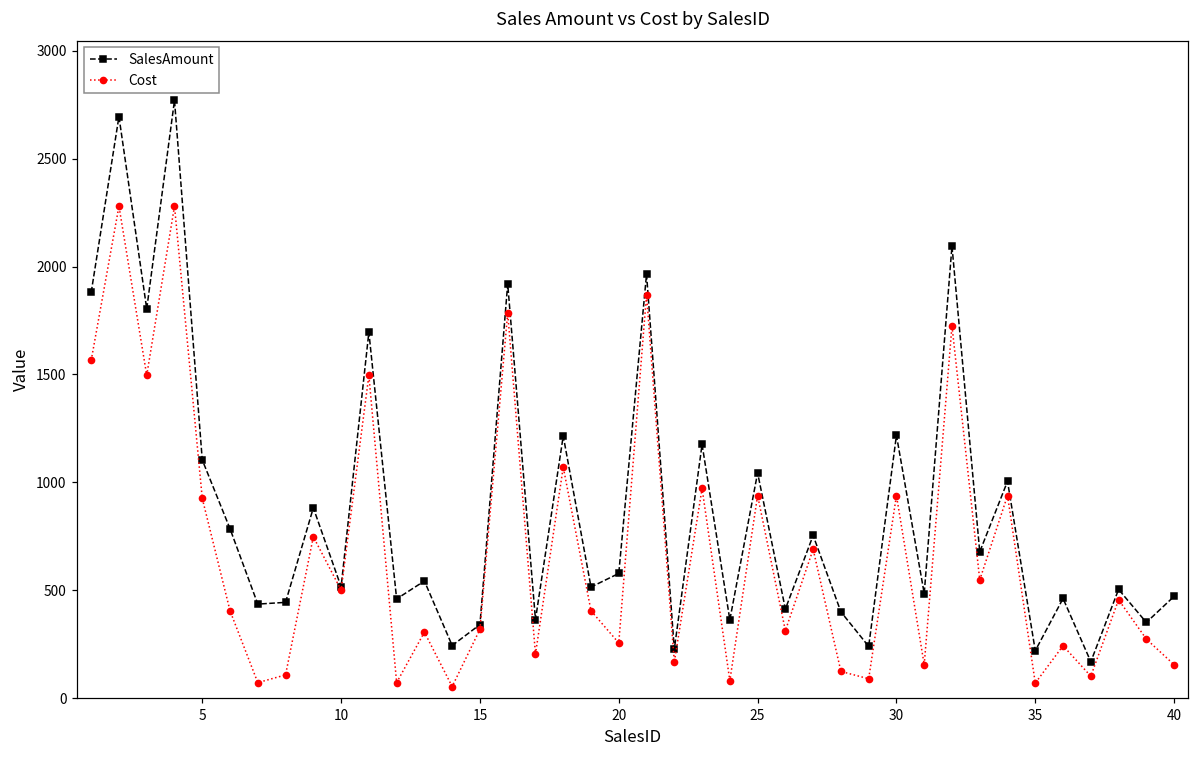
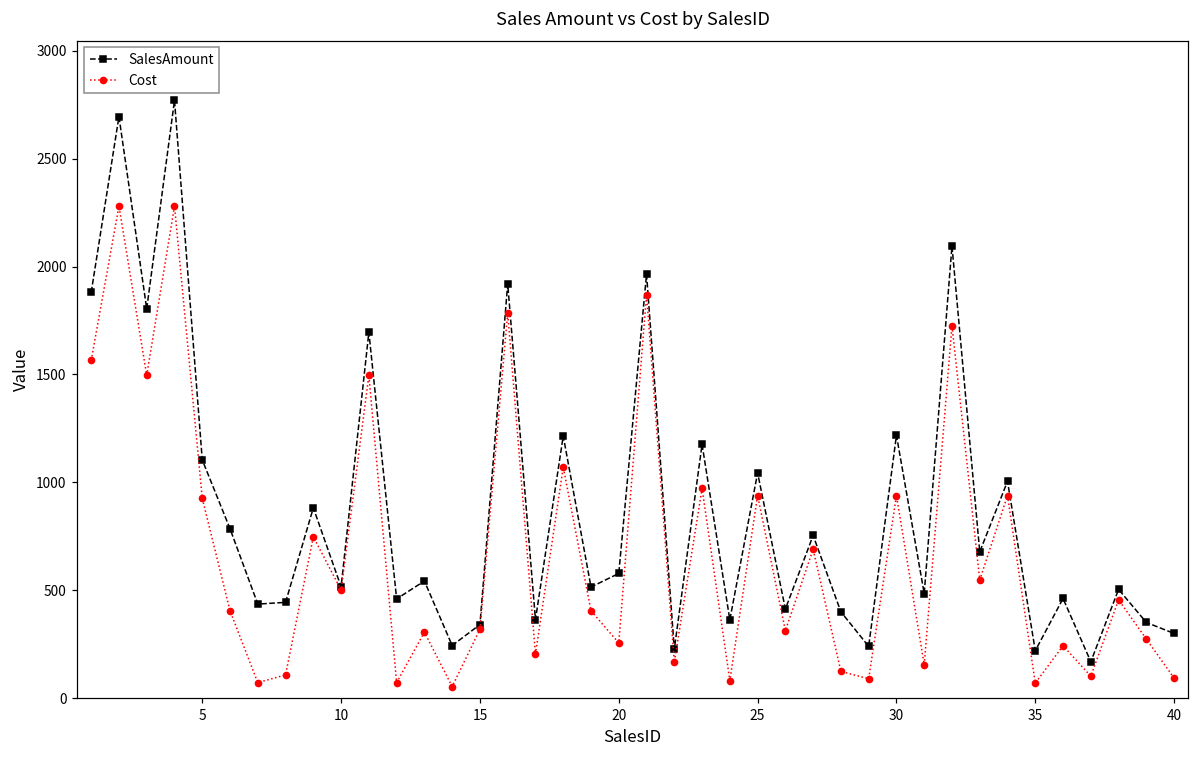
  {
    "SalesAmount": {
      "5": 1100,
      "10": 520,
      "15": 340,
      "20": 580,
      "25": 1040,
      "30": 1220,
      "35": 220,
-     "40": 470
+     "40": 300
    },
    "Cost": {
      "5": 930,
      "10": 500,
      "15": 320,
      "20": 260,
      "25": 940,
      "30": 940,
      "35": 70,
-     "40": 160
+     "40": 90
    }
  }
